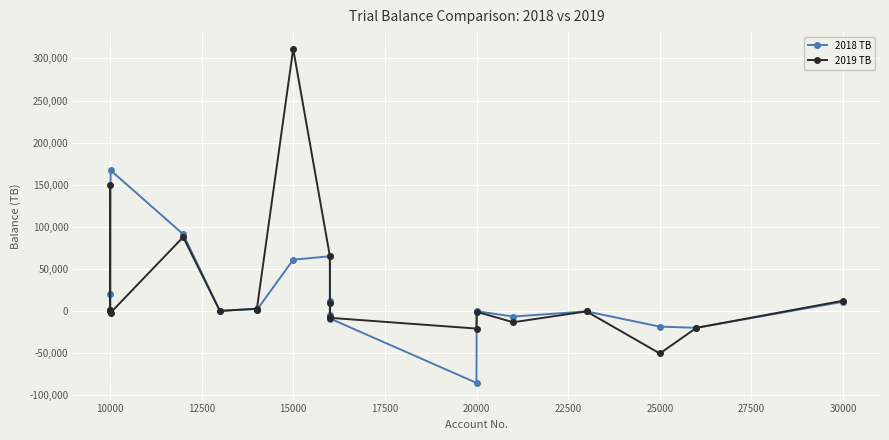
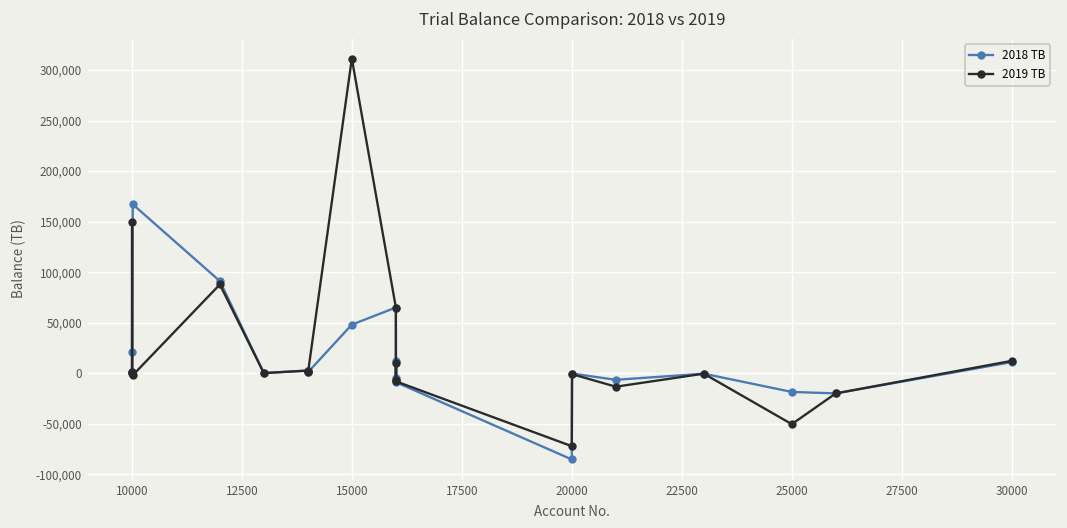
  {
    "2018 TB": {
-     "15000": "60,000",
+     "15000": "50,000",
      "20000": "-90,000",
      "25000": "-20,000"
    },
    "2019 TB": {
      "15000": "310,000",
-     "20000": "-20,000",
+     "20000": "-70,000",
      "25000": "-50,000"
    }
  }
